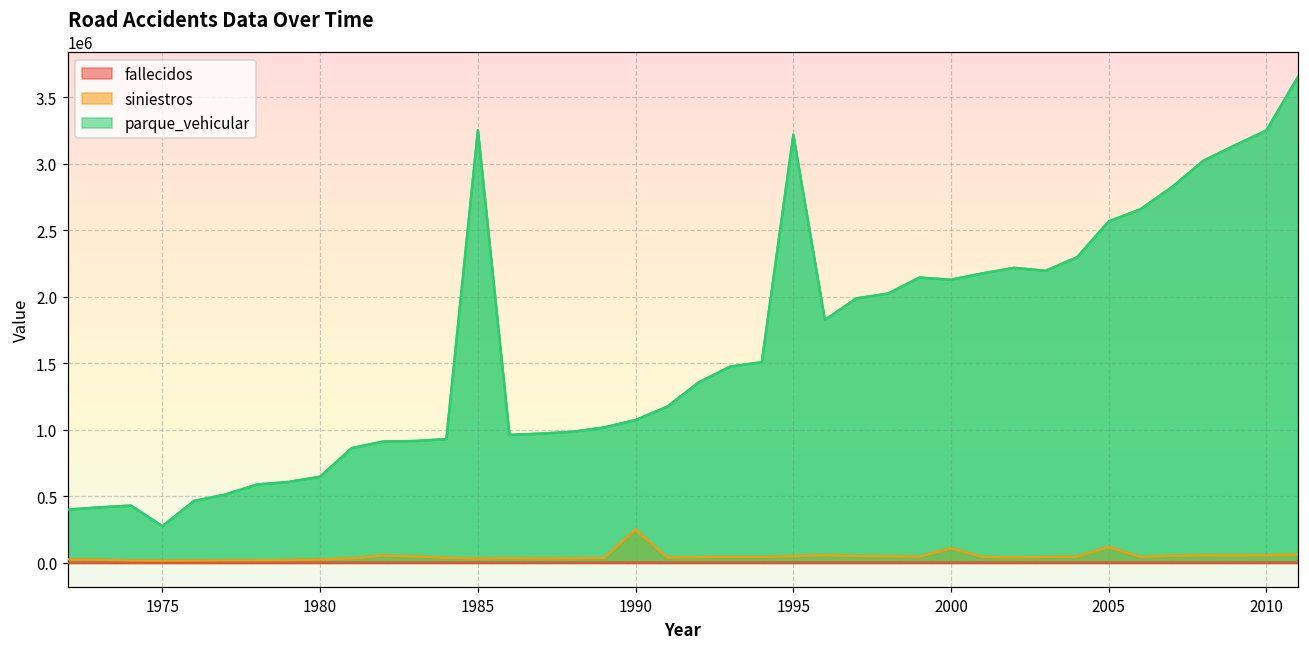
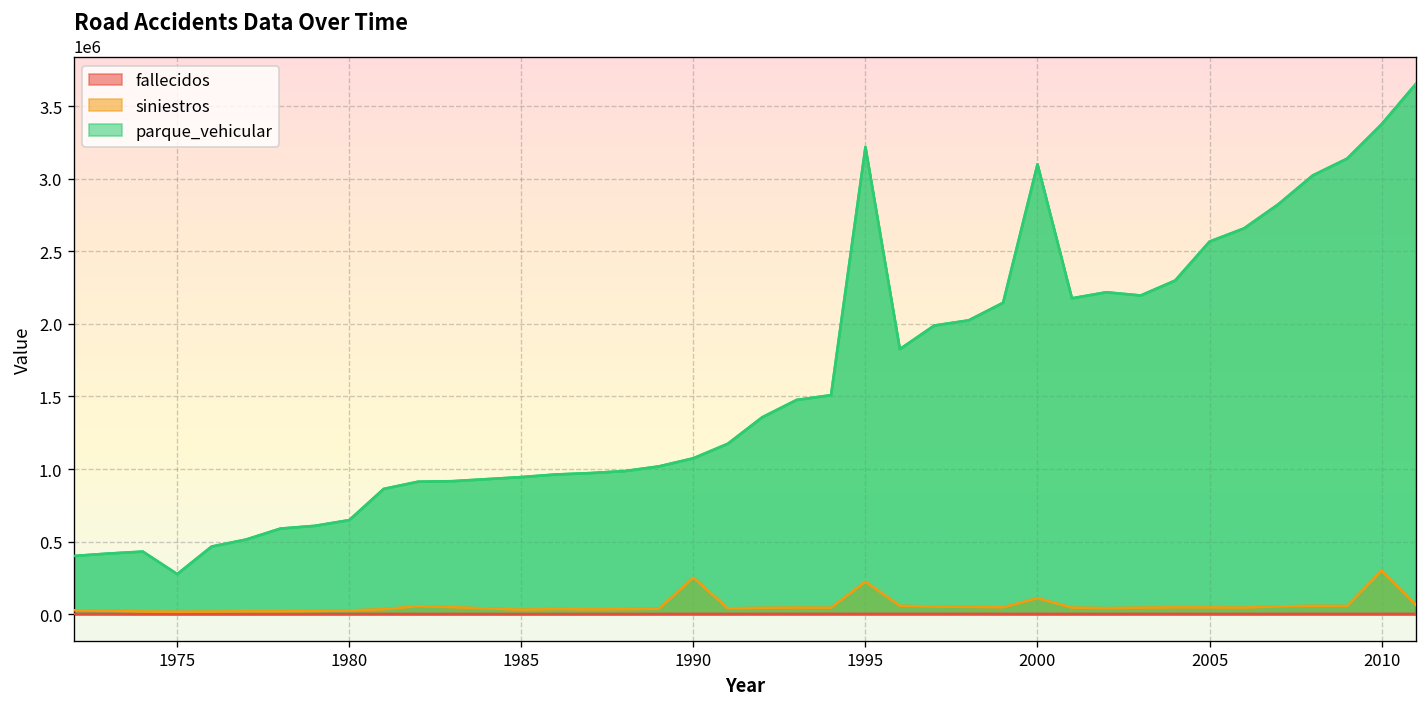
  {
    "fallecidos": {
      "1980": 0,
      "1985": 0,
      "1990": 0,
      "1995": 0,
      "2000": 0,
      "2005": 0,
      "2010": 0
    },
    "siniestros": {
      "1980": 30000,
      "1985": 30000,
      "1990": 250000,
-     "1995": 50000,
+     "1995": 220000,
      "2000": 110000,
-     "2005": 120000,
-     "2010": 60000
+     "2005": 50000,
+     "2010": 300000
    },
    "parque_vehicular": {
      "1975": 280000,
      "1980": 650000,
-     "1985": 3250000,
+     "1985": 940000,
      "1990": 1070000,
      "1995": 3220000,
-     "2000": 2130000,
+     "2000": 3100000,
      "2005": 2570000,
-     "2010": 3250000
+     "2010": 3380000
    }
  }
